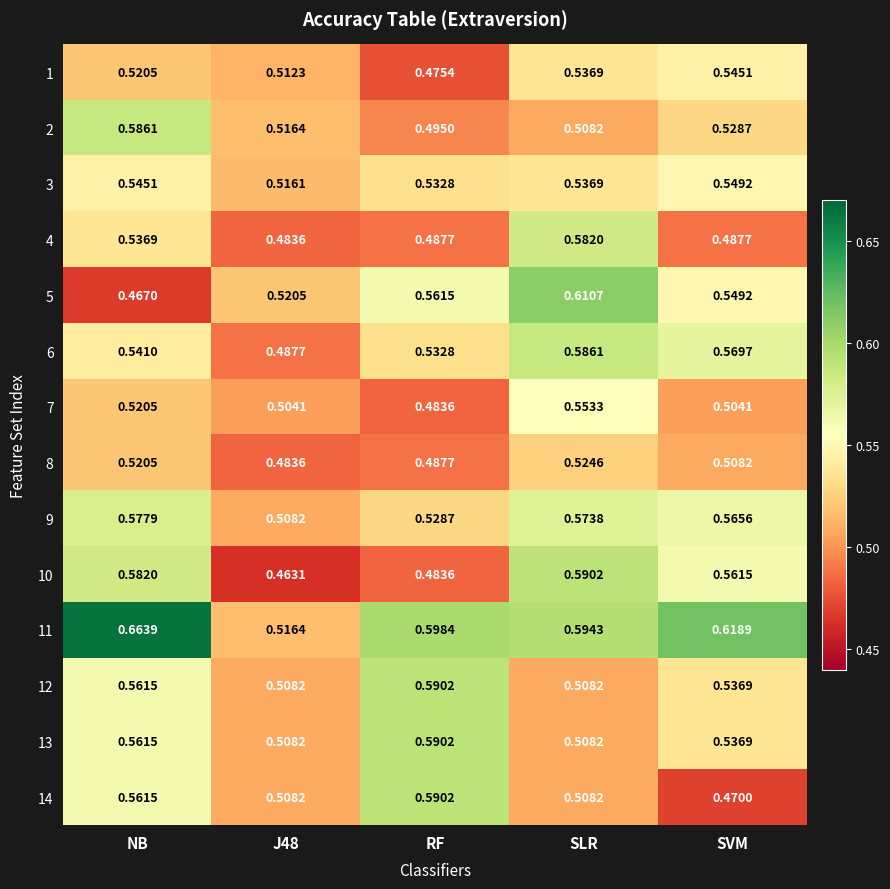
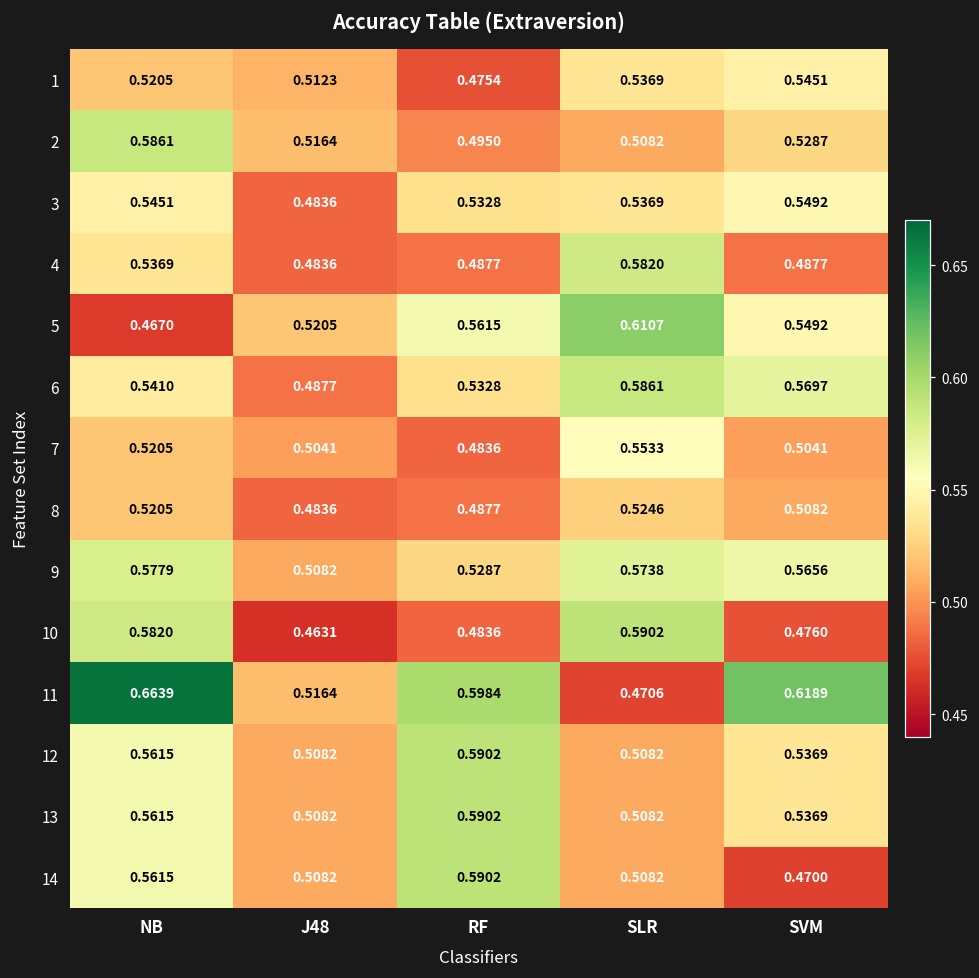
  {
    "1": {
      "NB": 0.5205,
      "J48": 0.5123,
      "RF": 0.4754,
      "SLR": 0.5369,
      "SVM": 0.5451
    },
    "2": {
      "NB": 0.5861,
      "J48": 0.5164,
      "RF": 0.4950,
      "SLR": 0.5082,
      "SVM": 0.5287
    },
    "3": {
      "NB": 0.5451,
-     "J48": 0.5161,
+     "J48": 0.4836,
      "RF": 0.5328,
      "SLR": 0.5369,
      "SVM": 0.5492
    },
    "4": {
      "NB": 0.5369,
      "J48": 0.4836,
      "RF": 0.4877,
      "SLR": 0.5820,
      "SVM": 0.4877
    },
    "5": {
      "NB": 0.4670,
      "J48": 0.5205,
      "RF": 0.5615,
      "SLR": 0.6107,
      "SVM": 0.5492
    },
    "6": {
      "NB": 0.5410,
      "J48": 0.4877,
      "RF": 0.5328,
      "SLR": 0.5861,
      "SVM": 0.5697
    },
    "7": {
      "NB": 0.5205,
      "J48": 0.5041,
      "RF": 0.4836,
      "SLR": 0.5533,
      "SVM": 0.5041
    },
    "8": {
      "NB": 0.5205,
      "J48": 0.4836,
      "RF": 0.4877,
      "SLR": 0.5246,
      "SVM": 0.5082
    },
    "9": {
      "NB": 0.5779,
      "J48": 0.5082,
      "RF": 0.5287,
      "SLR": 0.5738,
      "SVM": 0.5656
    },
    "10": {
      "NB": 0.5820,
      "J48": 0.4631,
      "RF": 0.4836,
      "SLR": 0.5902,
-     "SVM": 0.5615
+     "SVM": 0.4760
    },
    "11": {
      "NB": 0.6639,
      "J48": 0.5164,
      "RF": 0.5984,
-     "SLR": 0.5943,
+     "SLR": 0.4706,
      "SVM": 0.6189
    },
    "12": {
      "NB": 0.5615,
      "J48": 0.5082,
      "RF": 0.5902,
      "SLR": 0.5082,
      "SVM": 0.5369
    },
    "13": {
      "NB": 0.5615,
      "J48": 0.5082,
      "RF": 0.5902,
      "SLR": 0.5082,
      "SVM": 0.5369
    },
    "14": {
      "NB": 0.5615,
      "J48": 0.5082,
      "RF": 0.5902,
      "SLR": 0.5082,
      "SVM": 0.4700
    }
  }
